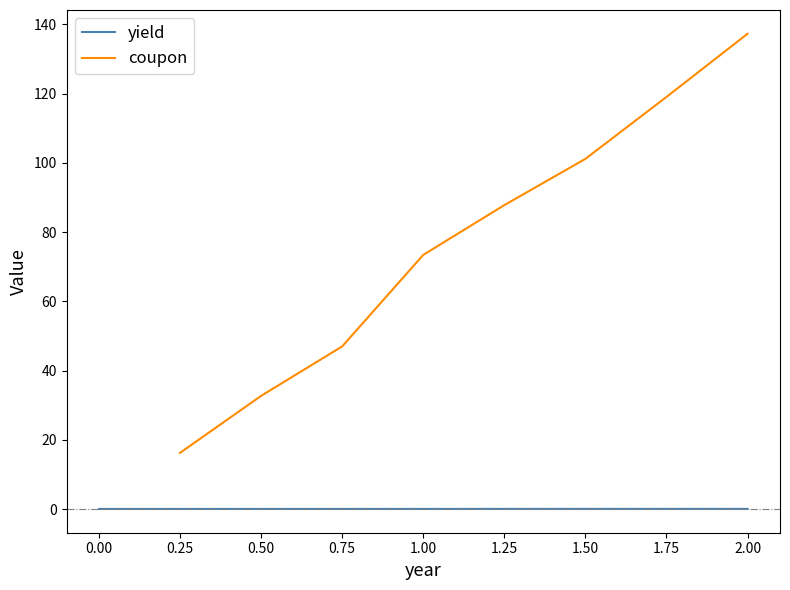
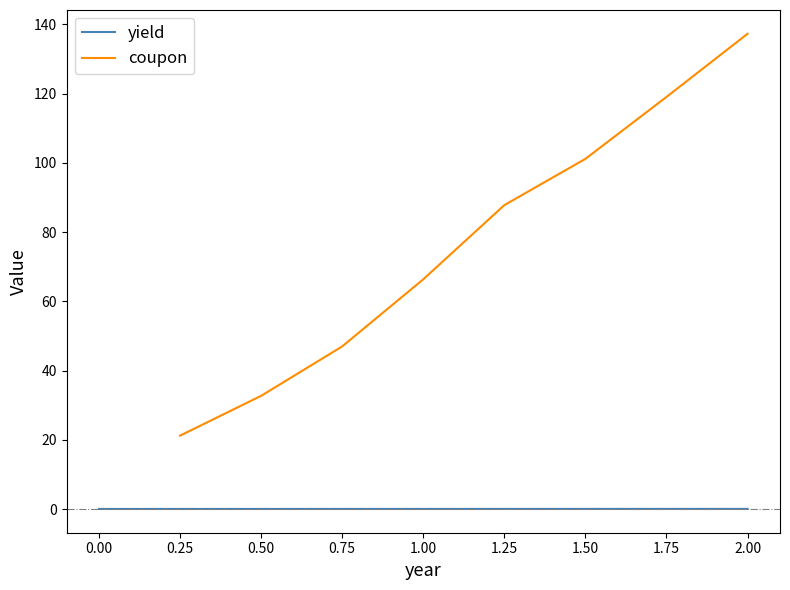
  {
    "yield": {
      "0.00": 0,
      "0.25": 0,
      "0.50": 0,
      "0.75": 0,
      "1.00": 0,
      "1.25": 0,
      "1.50": 0,
      "1.75": 0,
      "2.00": 0
    },
    "coupon": {
-     "0.25": 16,
+     "0.25": 21,
      "0.50": 33,
      "0.75": 47,
-     "1.00": 73,
+     "1.00": 66,
      "1.25": 88,
      "1.50": 101,
      "1.75": 119,
      "2.00": 137
    }
  }
